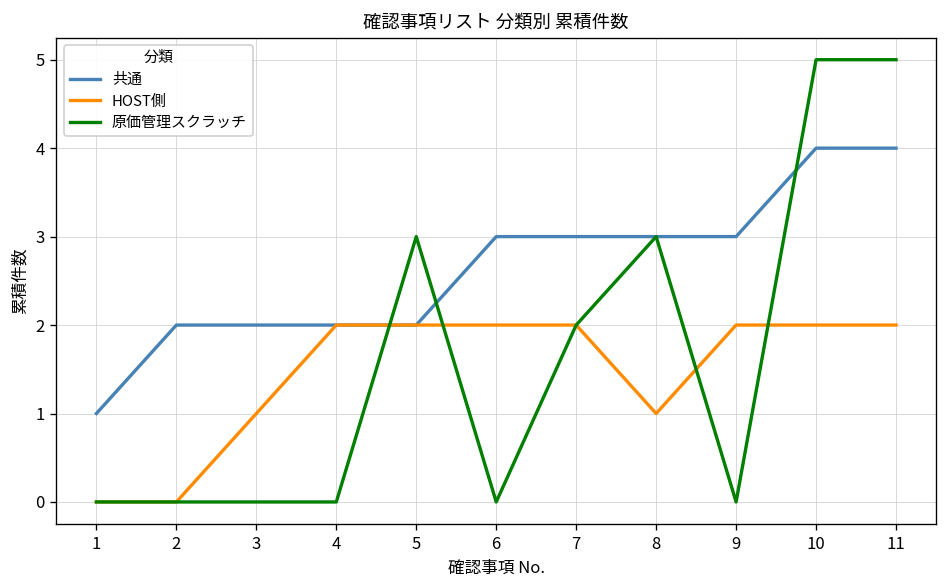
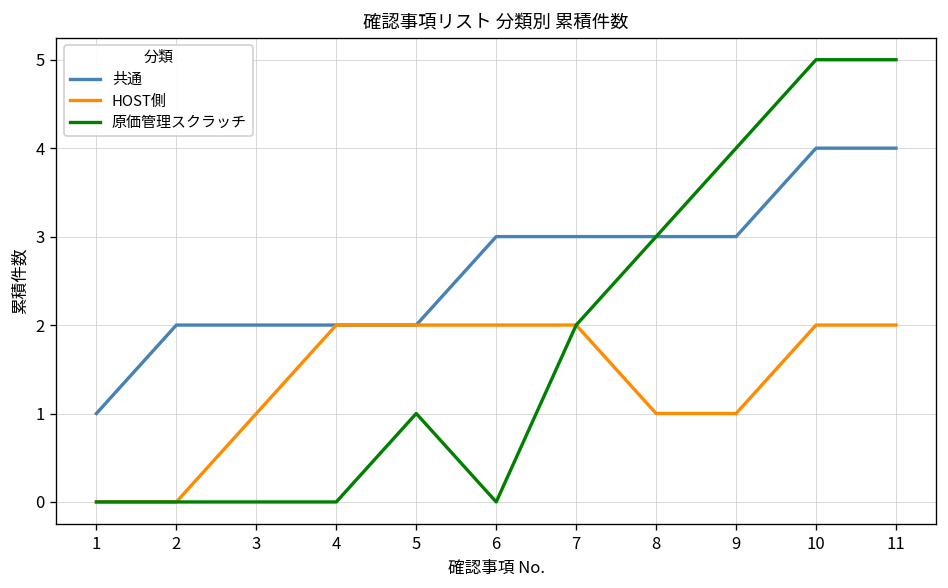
  {
    "共通": {
      "1": 1,
      "2": 2,
      "3": 2,
      "6": 3,
      "7": 3,
      "9": 3,
      "10": 4,
      "11": 4
    },
    "HOST側": {
      "3": 1,
      "6": 2,
      "8": 1,
-     "9": 2,
+     "9": 1,
      "10": 2,
      "11": 2
    },
    "原価管理スクラッチ": {
      "3": 0,
      "4": 0,
-     "5": 3,
+     "5": 1,
      "6": 0,
-     "9": 0,
+     "9": 4,
      "10": 5,
      "11": 5
    }
  }
